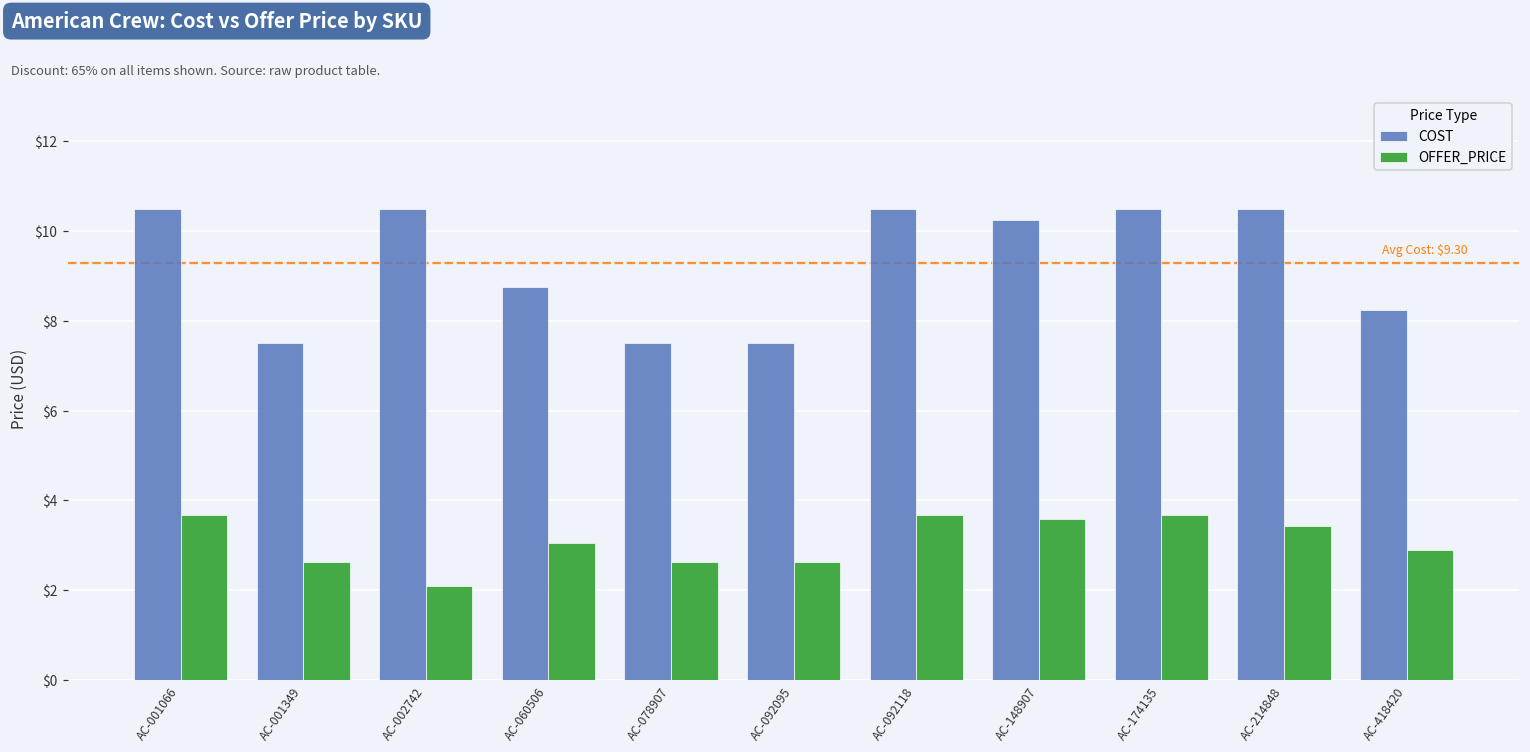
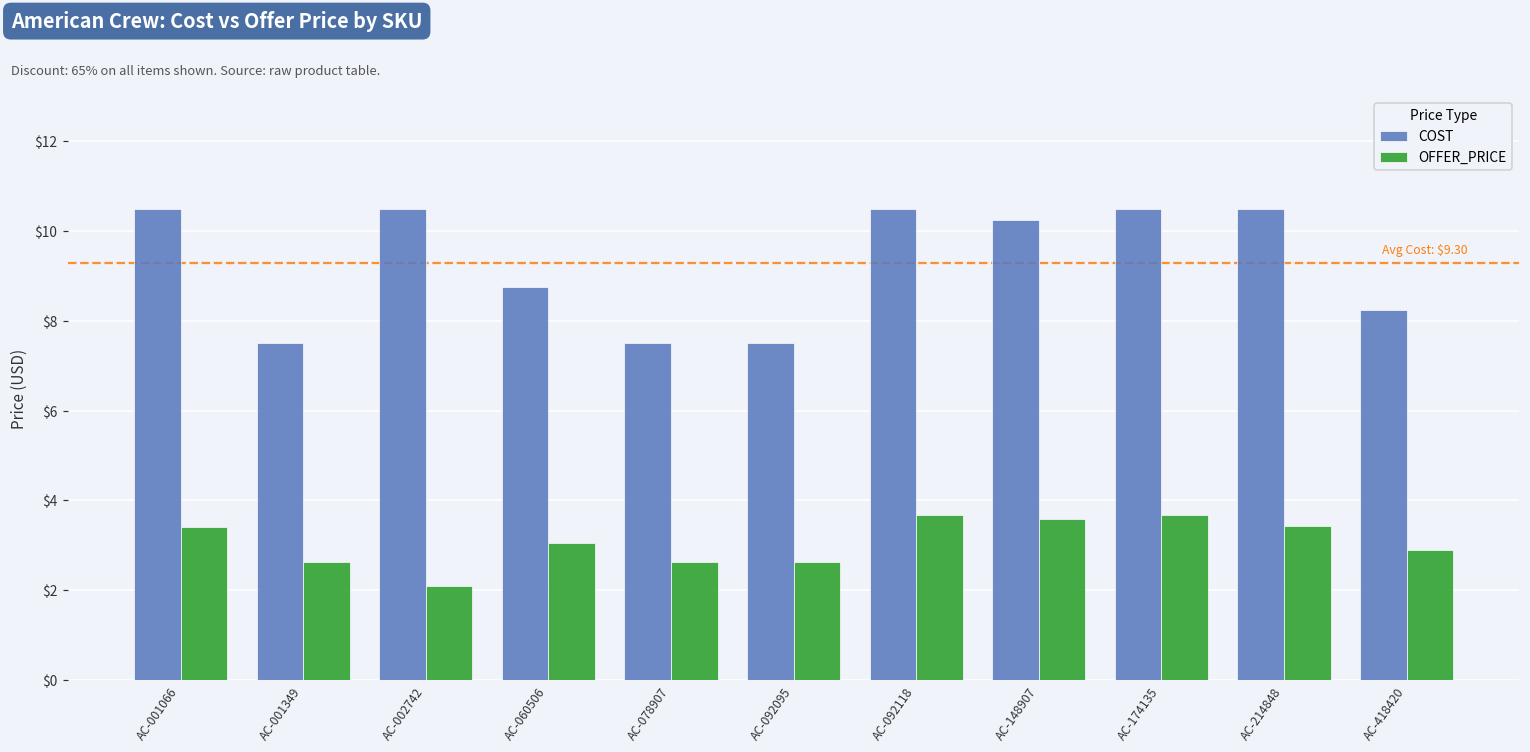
  {
    "COST": {
      "AC-001066": "$10.5",
      "AC-001349": "$7.5",
      "AC-002742": "$10.5",
      "AC-060506": "$8.8",
      "AC-078907": "$7.5",
      "AC-092095": "$7.5",
      "AC-092118": "$10.5",
      "AC-148907": "$10.3",
      "AC-174135": "$10.5",
      "AC-214848": "$10.5",
      "AC-418420": "$8.3"
    },
    "OFFER_PRICE": {
-     "AC-001066": "$3.7",
+     "AC-001066": "$3.4",
      "AC-001349": "$2.6",
      "AC-002742": "$2.1",
      "AC-060506": "$3.1",
      "AC-078907": "$2.6",
      "AC-092095": "$2.6",
      "AC-092118": "$3.7",
      "AC-148907": "$3.6",
      "AC-174135": "$3.7",
      "AC-214848": "$3.4",
      "AC-418420": "$2.9"
    }
  }
